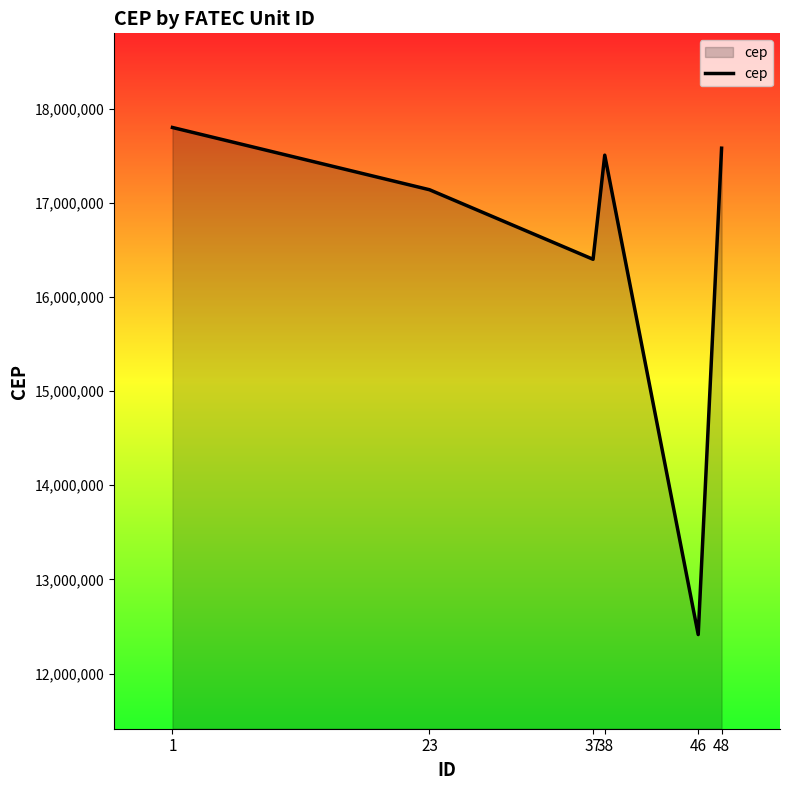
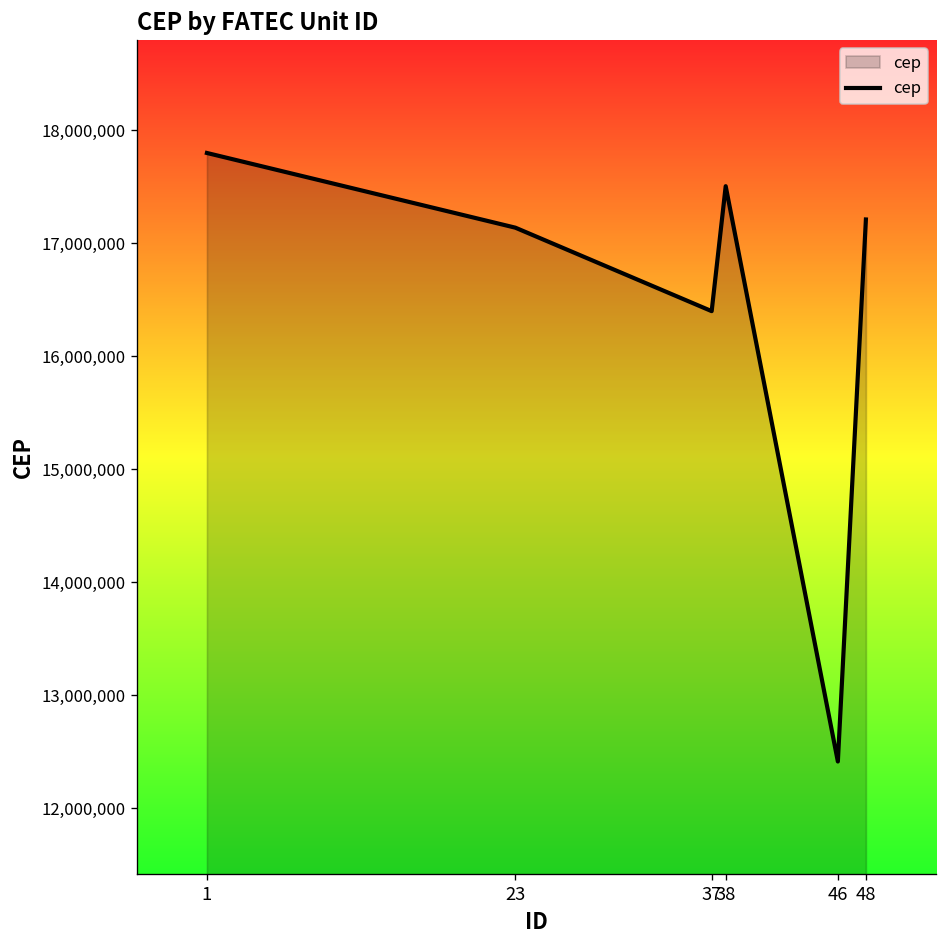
  {
    "1": "17,800,000",
    "23": "17,100,000",
    "46": "12,400,000",
-   "48": "17,600,000"
+   "48": "17,200,000"
  }
